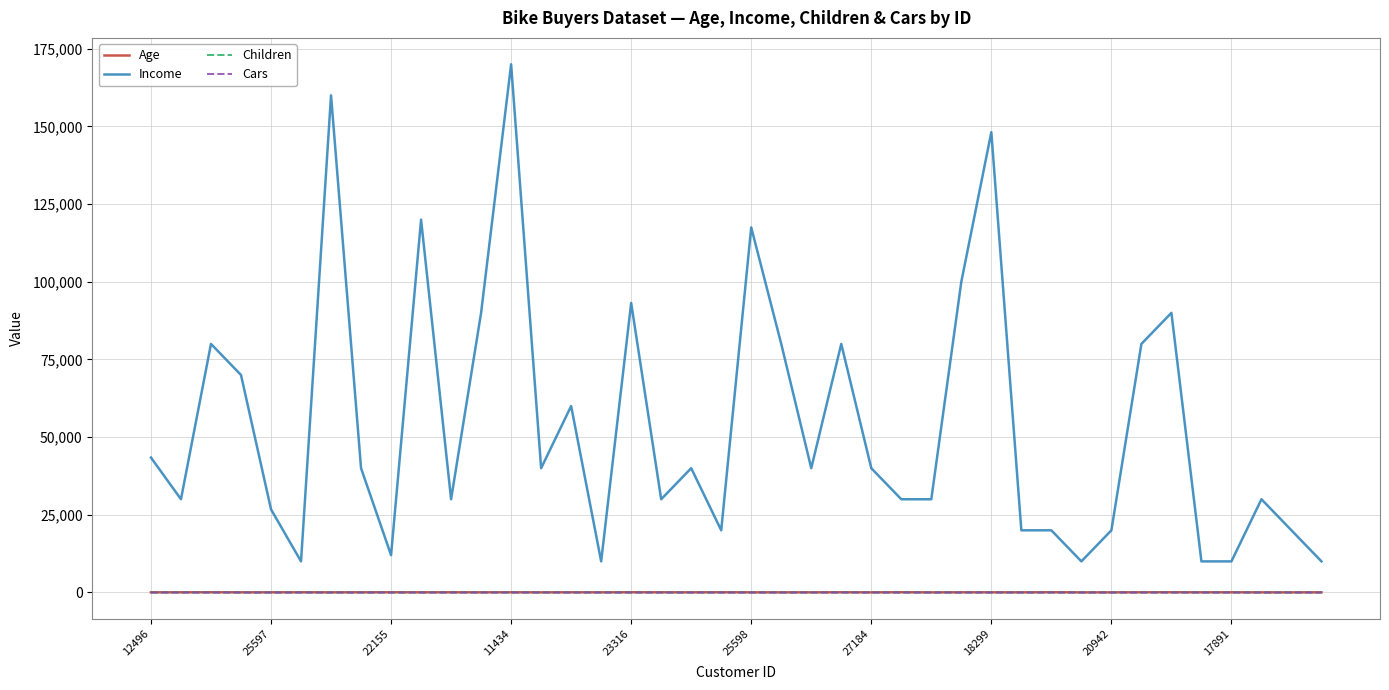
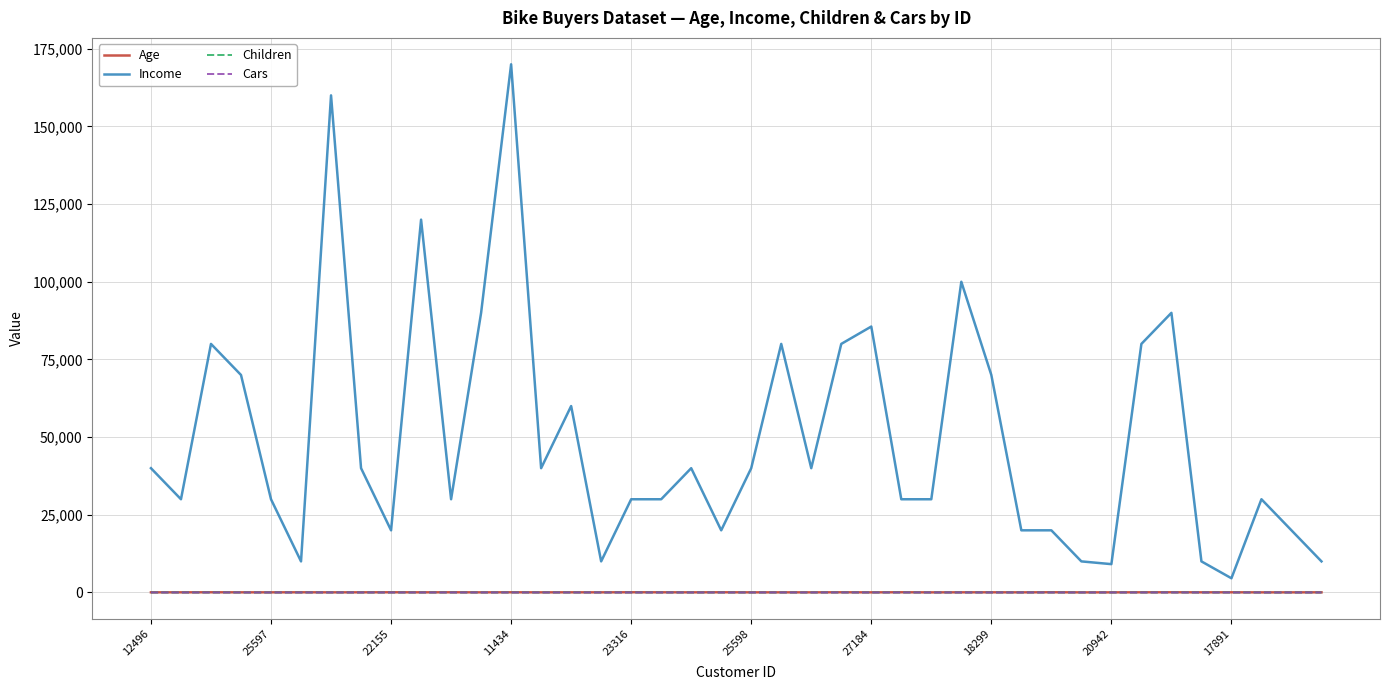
  {
    "Cars": {
      "12496": "0",
      "25597": "0",
      "22155": "0",
      "11434": "0",
      "23316": "0",
      "25598": "0",
      "27184": "0",
      "18299": "0",
      "20942": "0",
      "17891": "0"
    },
    "Income": {
-     "12496": "43,000",
-     "25597": "27,000",
-     "22155": "12,000",
+     "12496": "40,000",
+     "25597": "30,000",
+     "22155": "20,000",
      "11434": "170,000",
-     "23316": "93,000",
-     "25598": "117,000",
-     "27184": "40,000",
-     "18299": "148,000",
-     "20942": "20,000",
-     "17891": "10,000"
+     "23316": "30,000",
+     "25598": "40,000",
+     "27184": "86,000",
+     "18299": "70,000",
+     "20942": "9,000",
+     "17891": "5,000"
    }
  }
